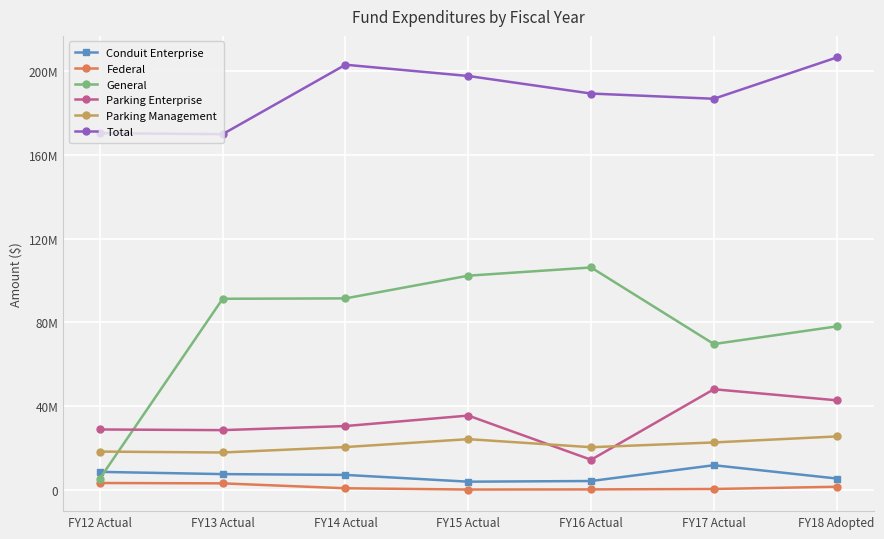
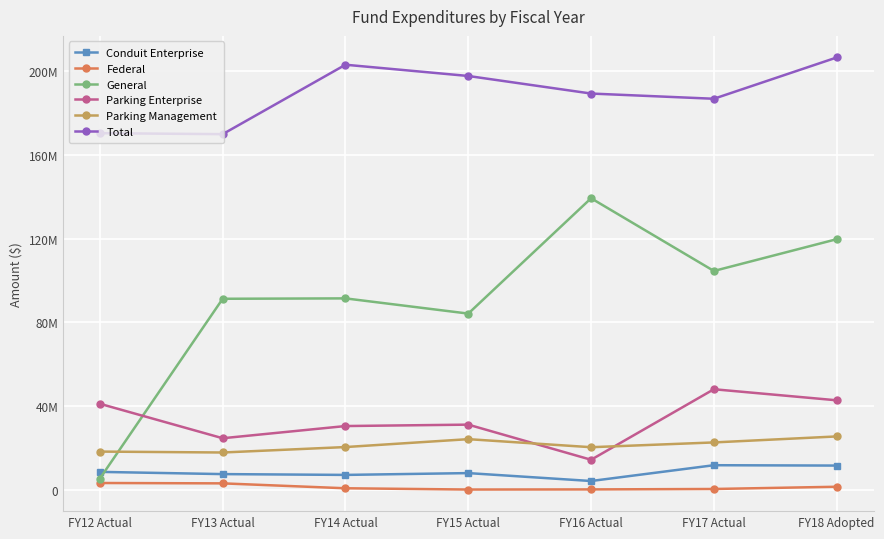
  {
    "Conduit Enterprise": {
      "FY12 Actual": 9000000,
      "FY13 Actual": 8000000,
      "FY14 Actual": 7000000,
-     "FY15 Actual": 4000000,
+     "FY15 Actual": 8000000,
      "FY16 Actual": 4000000,
      "FY17 Actual": 12000000,
-     "FY18 Adopted": 6000000
+     "FY18 Adopted": 12000000
    },
    "General": {
      "FY12 Actual": 6000000,
      "FY13 Actual": 91000000,
      "FY14 Actual": 91000000,
-     "FY15 Actual": 102000000,
-     "FY16 Actual": 106000000,
-     "FY17 Actual": 70000000,
-     "FY18 Adopted": 78000000
+     "FY15 Actual": 84000000,
+     "FY16 Actual": 139000000,
+     "FY17 Actual": 105000000,
+     "FY18 Adopted": 120000000
    },
    "Parking Enterprise": {
-     "FY12 Actual": 29000000,
-     "FY13 Actual": 29000000,
+     "FY12 Actual": 41000000,
+     "FY13 Actual": 25000000,
      "FY14 Actual": 31000000,
-     "FY15 Actual": 36000000,
+     "FY15 Actual": 31000000,
      "FY16 Actual": 15000000,
      "FY17 Actual": 48000000,
      "FY18 Adopted": 43000000
    },
    "Total": {
      "FY14 Actual": 203000000,
      "FY15 Actual": 198000000,
      "FY16 Actual": 189000000,
      "FY17 Actual": 187000000,
      "FY18 Adopted": 206000000
    }
  }
